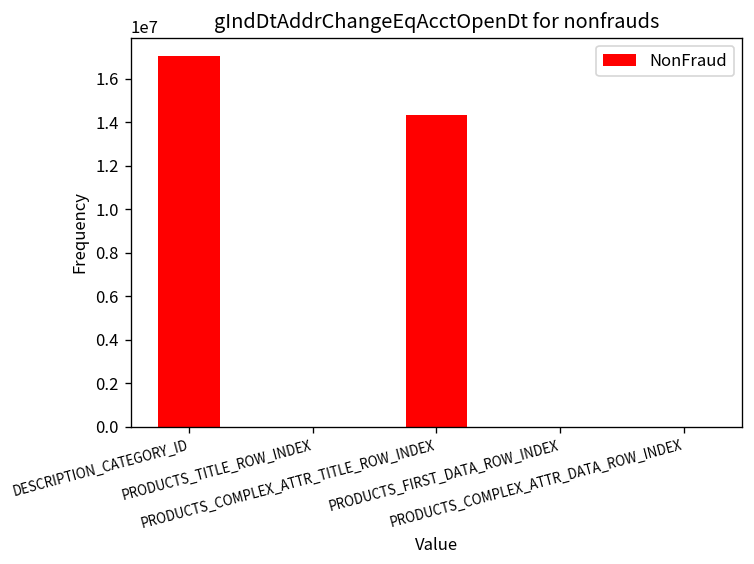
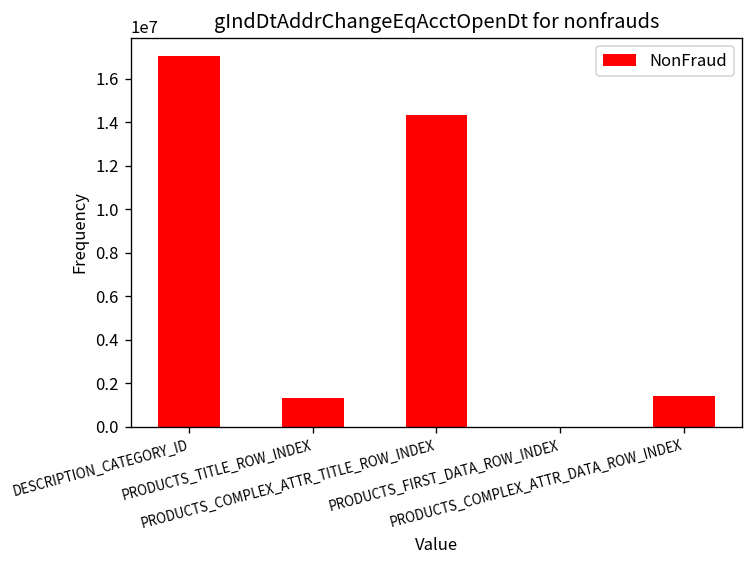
  {
    "DESCRIPTION_CATEGORY_ID": 17000000,
-   "PRODUCTS_TITLE_ROW_INDEX": 0,
+   "PRODUCTS_TITLE_ROW_INDEX": 1300000,
    "PRODUCTS_COMPLEX_ATTR_TITLE_ROW_INDEX": 14300000,
-   "PRODUCTS_COMPLEX_ATTR_DATA_ROW_INDEX": 0
+   "PRODUCTS_COMPLEX_ATTR_DATA_ROW_INDEX": 1400000
  }
